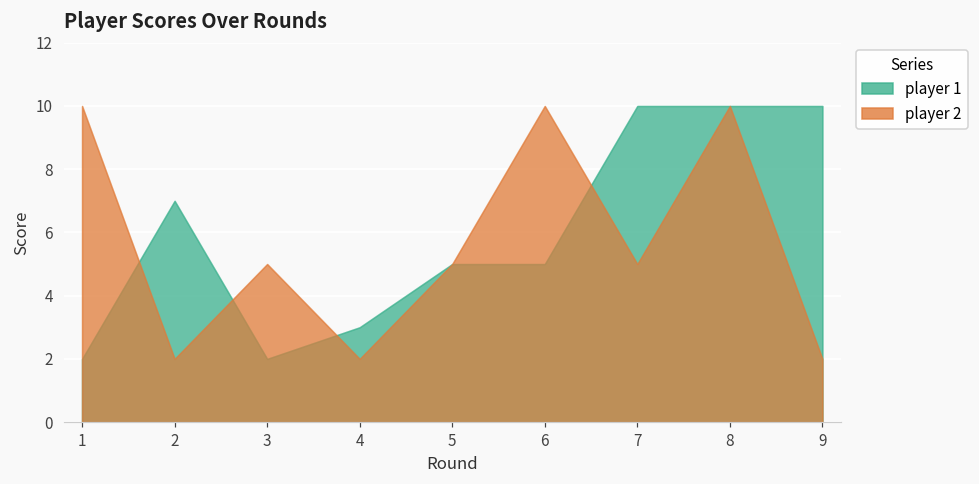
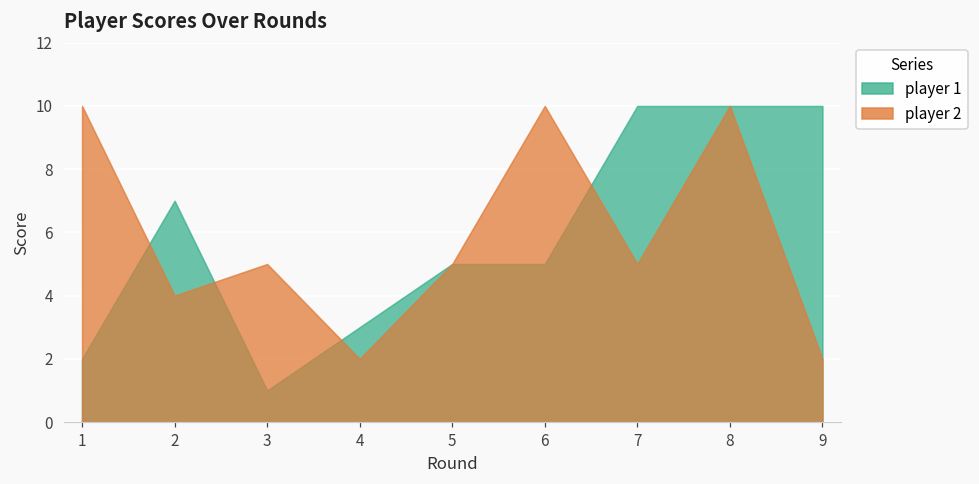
  {
    "player 1": {
      "1": 2,
      "2": 7,
-     "3": 2,
+     "3": 1,
      "4": 3,
      "6": 5,
      "7": 10,
      "9": 10
    },
    "player 2": {
      "1": 10,
-     "2": 2,
+     "2": 4,
      "3": 5,
      "4": 2,
      "6": 10,
      "7": 5,
      "9": 2
    }
  }
